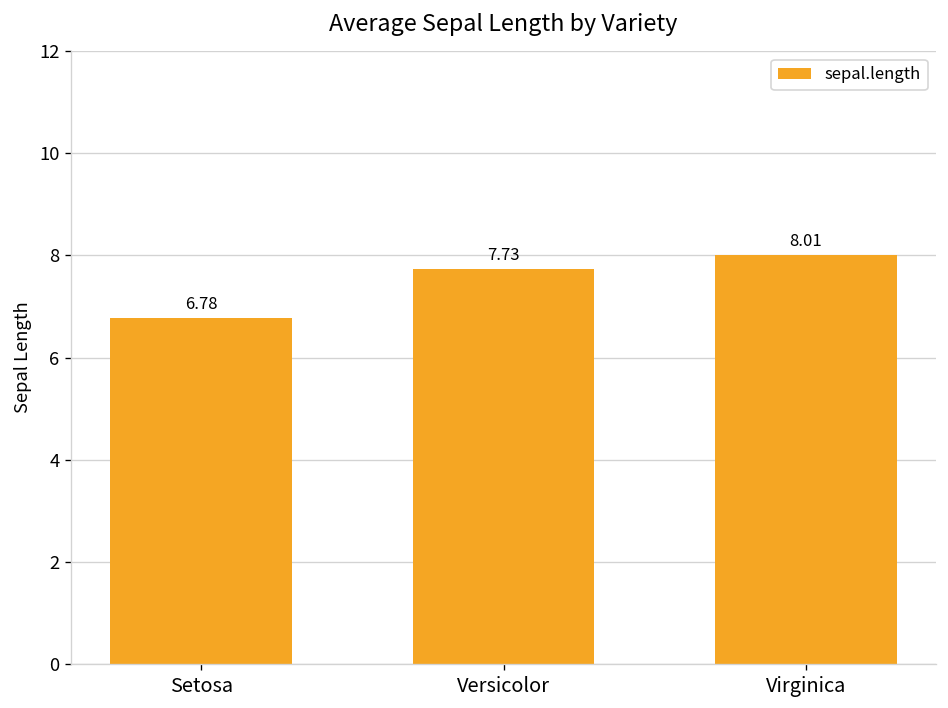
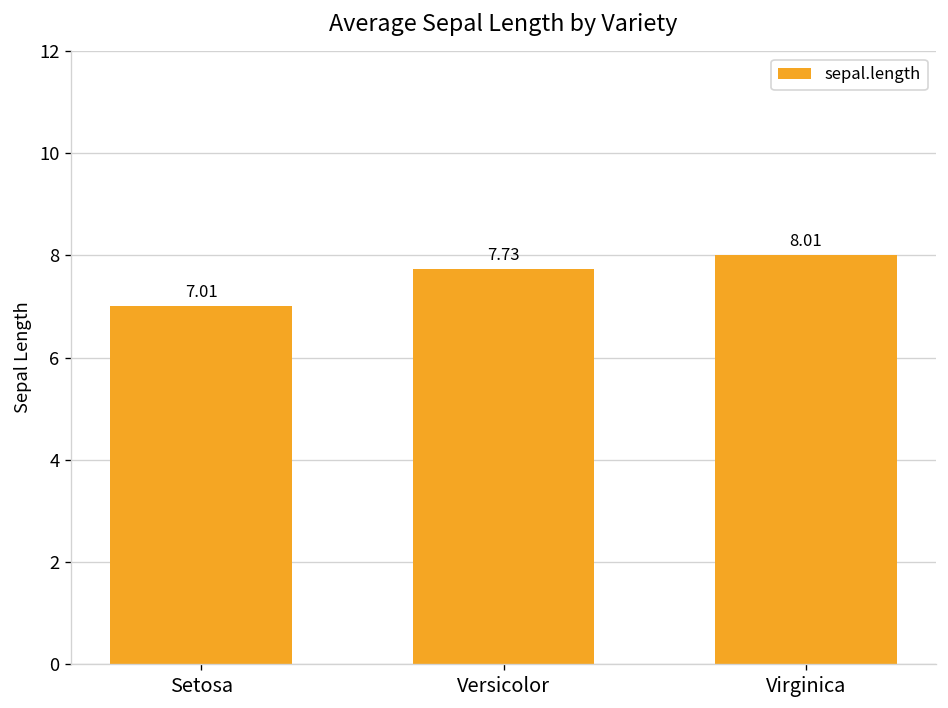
  {
-   "Setosa": 6.78,
+   "Setosa": 7.01,
    "Versicolor": 7.73,
    "Virginica": 8.01
  }
